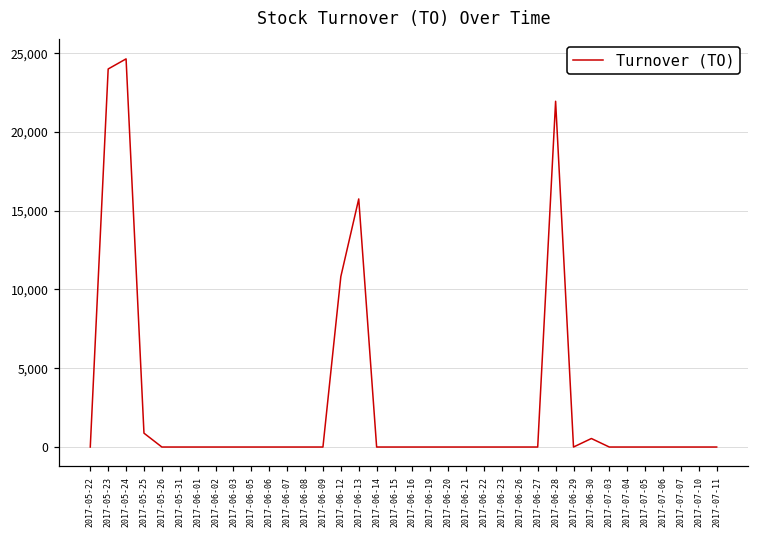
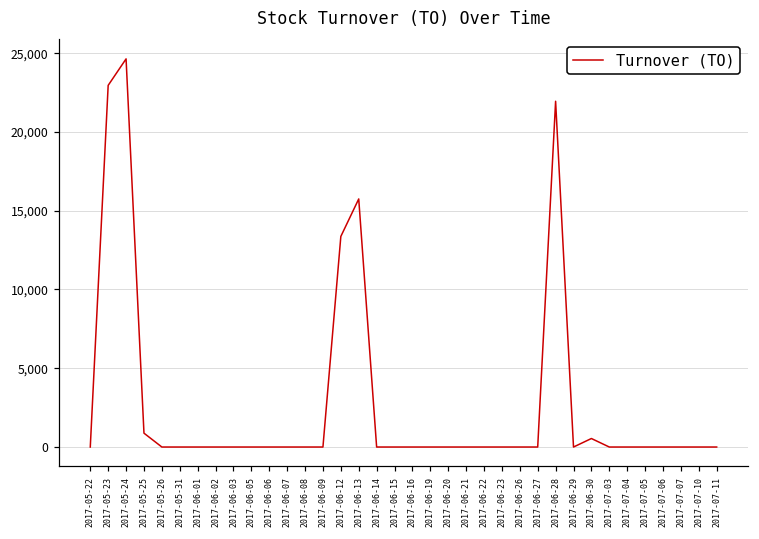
  {
    "2017-05-22": "0",
-   "2017-05-23": "24,000",
+   "2017-05-23": "23,000",
    "2017-05-24": "24,600",
    "2017-05-25": "900",
    "2017-05-26": "0",
    "2017-05-31": "0",
    "2017-06-01": "0",
    "2017-06-02": "0",
    "2017-06-03": "0",
    "2017-06-05": "0",
    "2017-06-06": "0",
    "2017-06-07": "0",
    "2017-06-08": "0",
    "2017-06-09": "0",
-   "2017-06-12": "10,800",
+   "2017-06-12": "13,400",
    "2017-06-13": "15,700",
    "2017-06-14": "0",
    "2017-06-15": "0",
    "2017-06-16": "0",
    "2017-06-19": "0",
    "2017-06-20": "0",
    "2017-06-21": "0",
    "2017-06-22": "0",
    "2017-06-23": "0",
    "2017-06-26": "0",
    "2017-06-27": "0",
    "2017-06-28": "21,900",
    "2017-06-29": "0",
    "2017-06-30": "500",
    "2017-07-03": "0",
    "2017-07-04": "0",
    "2017-07-05": "0",
    "2017-07-06": "0",
    "2017-07-07": "0",
    "2017-07-10": "0",
    "2017-07-11": "0"
  }
